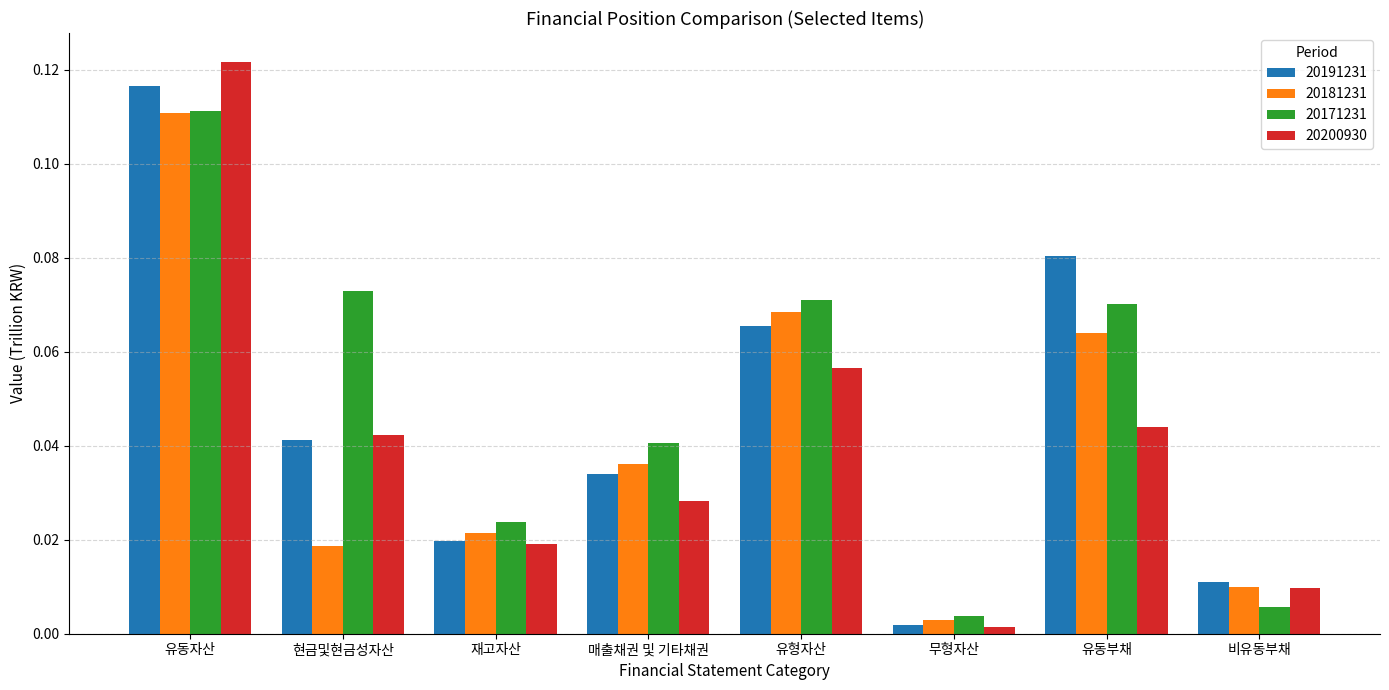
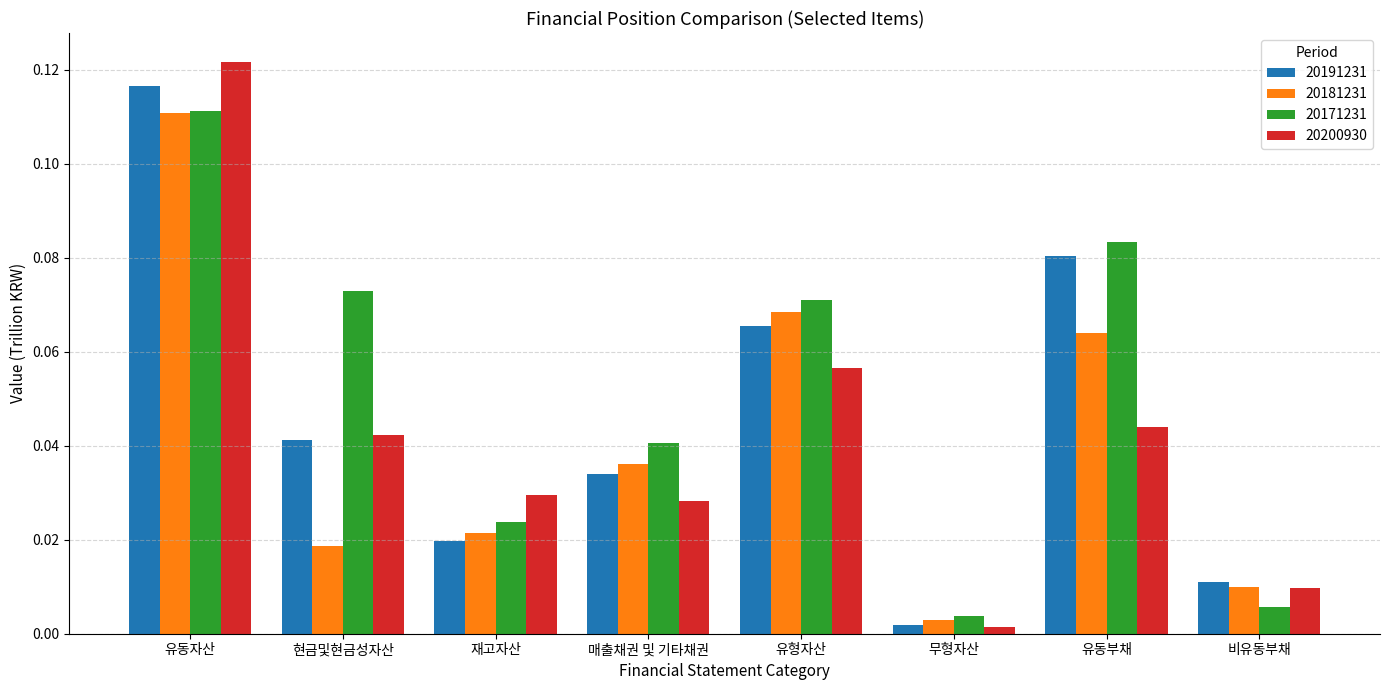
  {
    "20191231": {
      "유동자산": 0.117,
      "현금및현금성자산": 0.041,
      "재고자산": 0.020,
      "매출채권 및 기타채권": 0.034,
      "유형자산": 0.066,
      "무형자산": 0.002,
      "유동부채": 0.080,
      "비유동부채": 0.011
    },
    "20181231": {
      "유동자산": 0.111,
      "현금및현금성자산": 0.019,
      "재고자산": 0.021,
      "매출채권 및 기타채권": 0.036,
      "유형자산": 0.069,
      "무형자산": 0.003,
      "유동부채": 0.064,
      "비유동부채": 0.010
    },
    "20171231": {
      "유동자산": 0.111,
      "현금및현금성자산": 0.073,
      "재고자산": 0.024,
      "매출채권 및 기타채권": 0.041,
      "유형자산": 0.071,
      "무형자산": 0.004,
-     "유동부채": 0.070,
+     "유동부채": 0.083,
      "비유동부채": 0.006
    },
    "20200930": {
      "유동자산": 0.122,
      "현금및현금성자산": 0.042,
-     "재고자산": 0.019,
+     "재고자산": 0.029,
      "매출채권 및 기타채권": 0.028,
      "유형자산": 0.056,
      "무형자산": 0.001,
      "유동부채": 0.044,
      "비유동부채": 0.010
    }
  }
